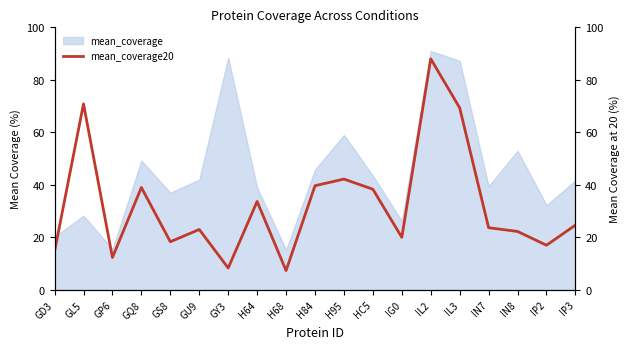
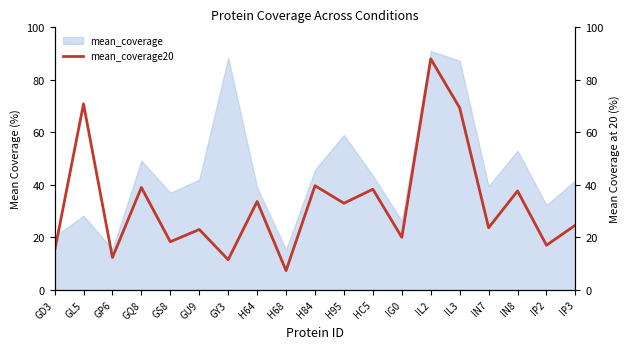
  {
    "mean_coverage": {
      "GD3": 20,
      "GL5": 28,
      "GP6": 16,
      "GQ8": 49,
      "GS8": 37,
      "GU9": 42,
      "GY3": 88,
      "H64": 39,
      "H68": 15,
      "H84": 46,
      "H95": 59,
      "HC5": 44,
      "IG0": 26,
      "IL2": 91,
      "IL3": 87,
      "IN7": 40,
      "IN8": 53,
      "IP2": 32,
      "IP3": 42
    },
    "mean_coverage20": {
      "GD3": 15,
      "GL5": 71,
      "GP6": 12,
      "GQ8": 39,
      "GS8": 18,
      "GU9": 23,
-     "GY3": 8,
+     "GY3": 11,
      "H64": 34,
      "H68": 7,
      "H84": 40,
-     "H95": 42,
+     "H95": 33,
      "HC5": 38,
      "IG0": 20,
      "IL2": 88,
      "IL3": 69,
      "IN7": 24,
-     "IN8": 22,
+     "IN8": 38,
      "IP2": 17,
      "IP3": 25
    }
  }
